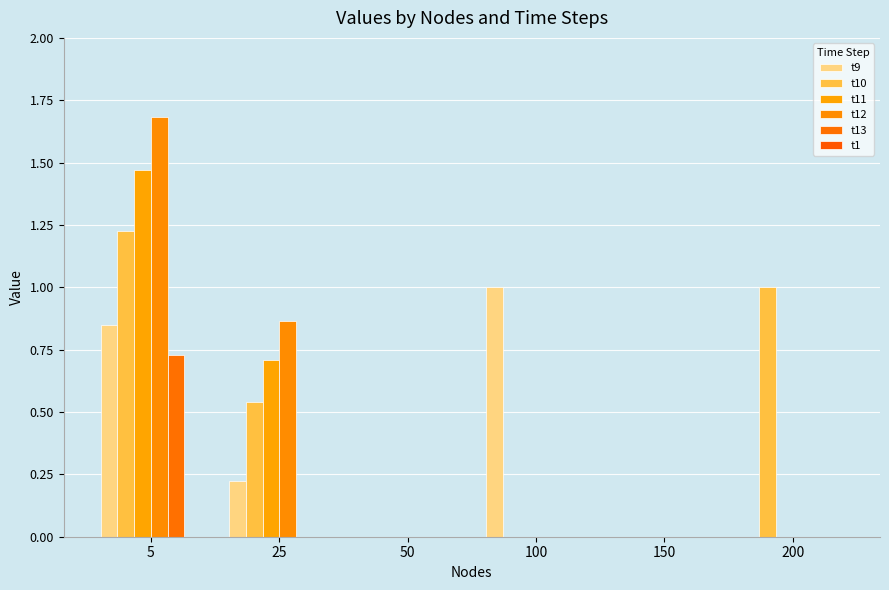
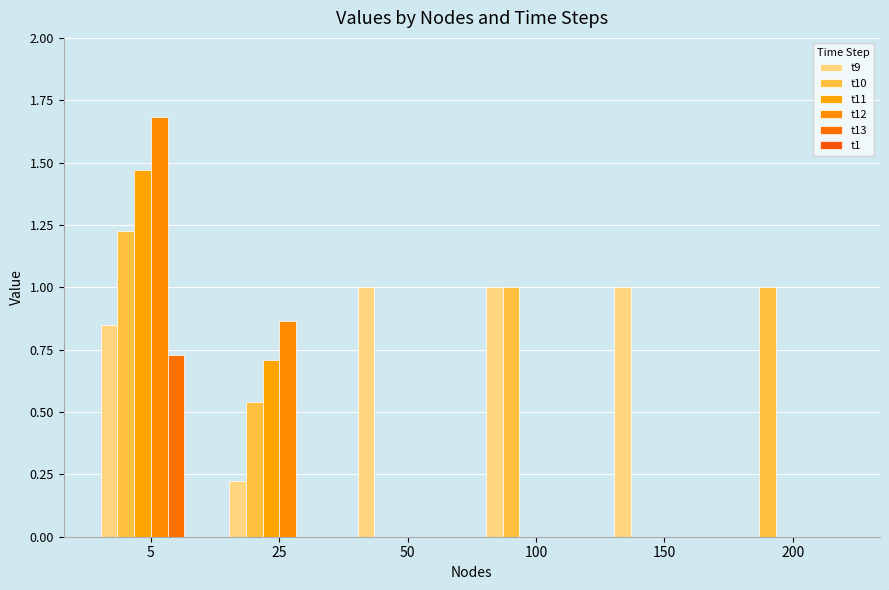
  {
    "t9": {
      "5": 0.85,
      "25": 0.22,
-     "50": 0,
+     "50": 1,
      "100": 1,
-     "150": 0,
+     "150": 1,
      "200": 0
    },
    "t10": {
      "5": 1.23,
      "25": 0.54,
      "50": 0,
-     "100": 0,
+     "100": 1,
      "150": 0,
      "200": 1
    }
  }
